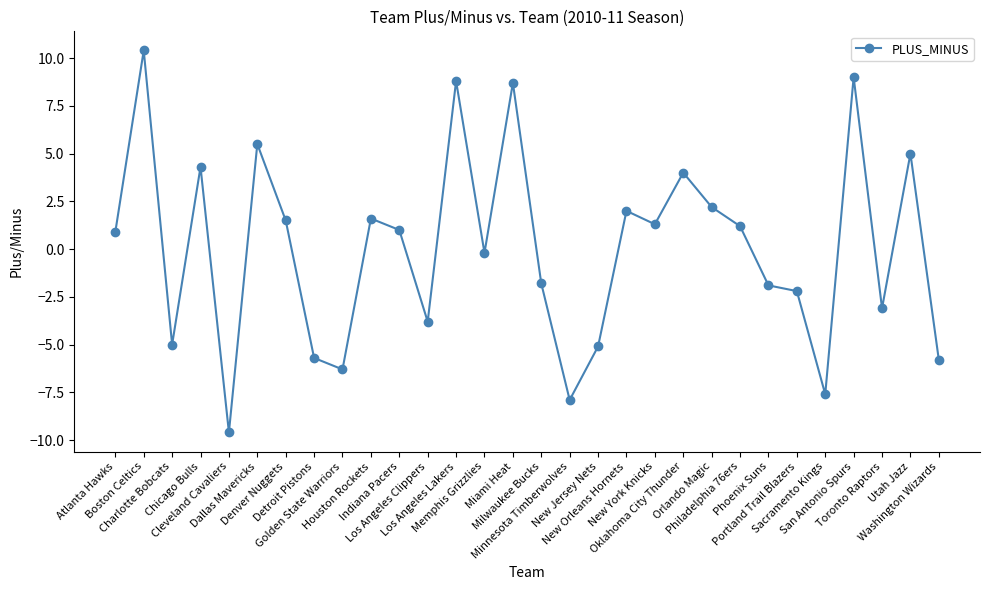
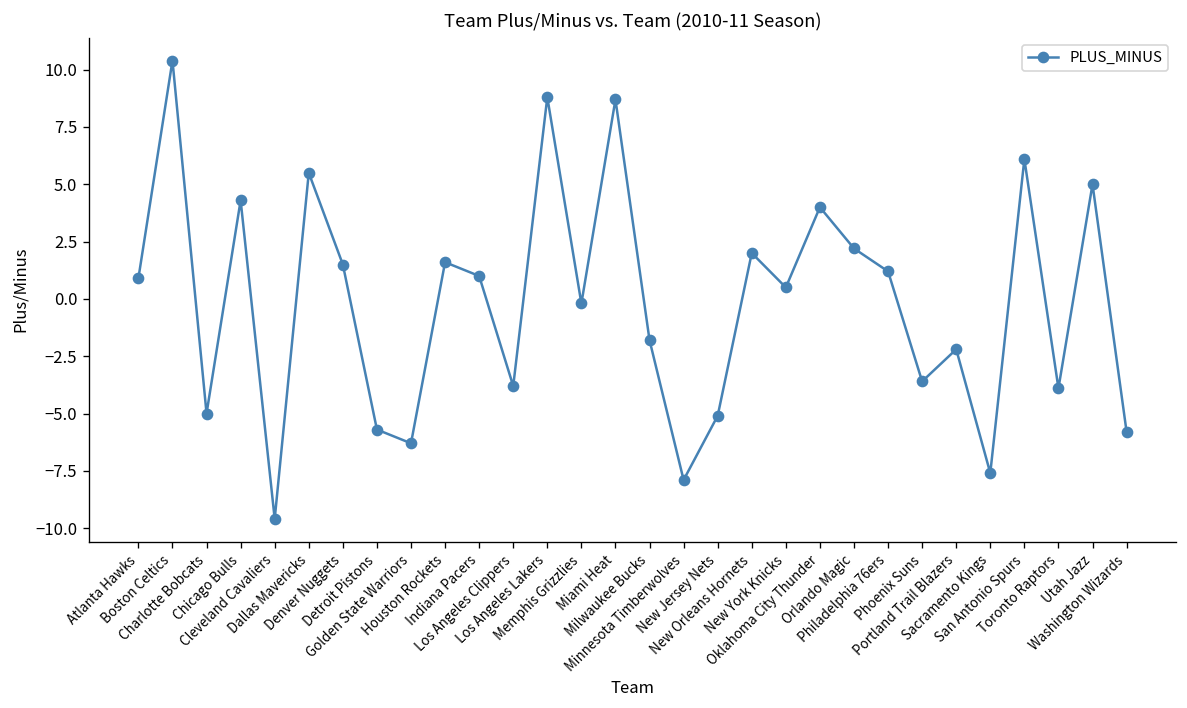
  {
    "Atlanta Hawks": 0.9,
    "Boston Celtics": 10.4,
    "Charlotte Bobcats": -5.0,
    "Chicago Bulls": 4.3,
    "Cleveland Cavaliers": -9.6,
    "Dallas Mavericks": 5.5,
    "Denver Nuggets": 1.5,
    "Detroit Pistons": -5.7,
    "Golden State Warriors": -6.3,
    "Houston Rockets": 1.6,
    "Indiana Pacers": 1.0,
    "Los Angeles Clippers": -3.8,
    "Los Angeles Lakers": 8.8,
    "Memphis Grizzlies": -0.2,
    "Miami Heat": 8.7,
    "Milwaukee Bucks": -1.8,
    "Minnesota Timberwolves": -7.9,
    "New Jersey Nets": -5.1,
    "New Orleans Hornets": 2.0,
-   "New York Knicks": 1.3,
+   "New York Knicks": 0.5,
    "Oklahoma City Thunder": 4.0,
    "Orlando Magic": 2.2,
    "Philadelphia 76ers": 1.2,
-   "Phoenix Suns": -1.9,
+   "Phoenix Suns": -3.6,
    "Portland Trail Blazers": -2.2,
    "Sacramento Kings": -7.6,
-   "San Antonio Spurs": 9.0,
-   "Toronto Raptors": -3.1,
+   "San Antonio Spurs": 6.1,
+   "Toronto Raptors": -3.9,
    "Utah Jazz": 5.0,
    "Washington Wizards": -5.8
  }
